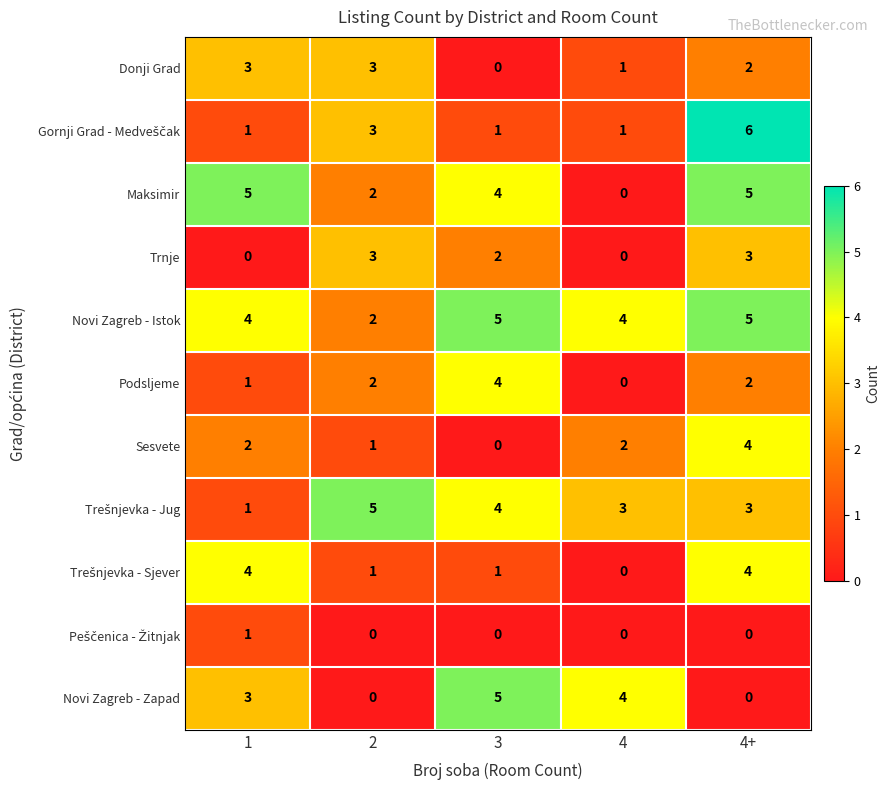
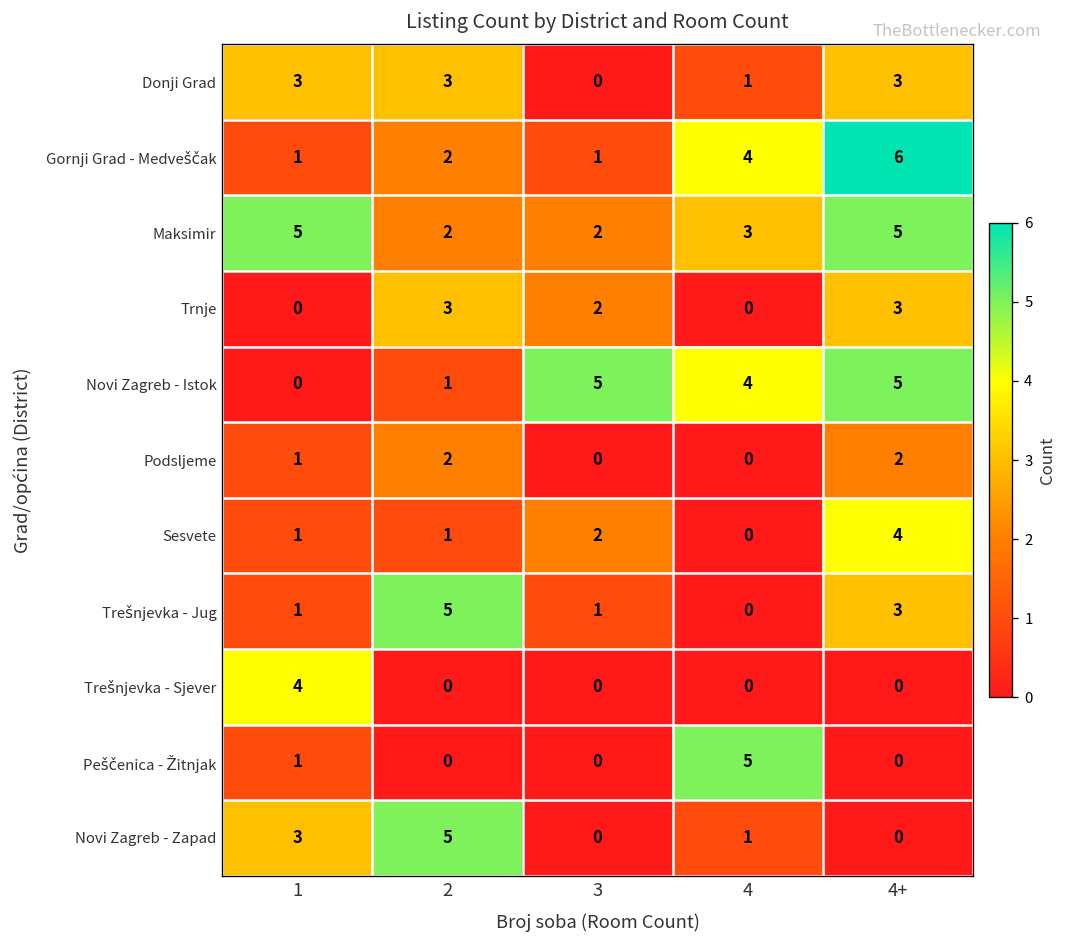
  {
    "Donji Grad": {
      "1": 3,
      "2": 3,
      "3": 0,
      "4": 1,
-     "4+": 2
+     "4+": 3
    },
    "Gornji Grad - Medveščak": {
      "1": 1,
-     "2": 3,
+     "2": 2,
      "3": 1,
-     "4": 1,
+     "4": 4,
      "4+": 6
    },
    "Maksimir": {
      "1": 5,
      "2": 2,
-     "3": 4,
-     "4": 0,
+     "3": 2,
+     "4": 3,
      "4+": 5
    },
    "Trnje": {
      "1": 0,
      "2": 3,
      "3": 2,
      "4": 0,
      "4+": 3
    },
    "Novi Zagreb - Istok": {
-     "1": 4,
-     "2": 2,
+     "1": 0,
+     "2": 1,
      "3": 5,
      "4": 4,
      "4+": 5
    },
    "Podsljeme": {
      "1": 1,
      "2": 2,
-     "3": 4,
+     "3": 0,
      "4": 0,
      "4+": 2
    },
    "Sesvete": {
-     "1": 2,
+     "1": 1,
      "2": 1,
-     "3": 0,
-     "4": 2,
+     "3": 2,
+     "4": 0,
      "4+": 4
    },
    "Trešnjevka - Jug": {
      "1": 1,
      "2": 5,
-     "3": 4,
-     "4": 3,
+     "3": 1,
+     "4": 0,
      "4+": 3
    },
    "Trešnjevka - Sjever": {
      "1": 4,
-     "2": 1,
-     "3": 1,
+     "2": 0,
+     "3": 0,
      "4": 0,
-     "4+": 4
+     "4+": 0
    },
    "Peščenica - Žitnjak": {
      "1": 1,
      "2": 0,
      "3": 0,
-     "4": 0,
+     "4": 5,
      "4+": 0
    },
    "Novi Zagreb - Zapad": {
      "1": 3,
-     "2": 0,
-     "3": 5,
-     "4": 4,
+     "2": 5,
+     "3": 0,
+     "4": 1,
      "4+": 0
    }
  }
